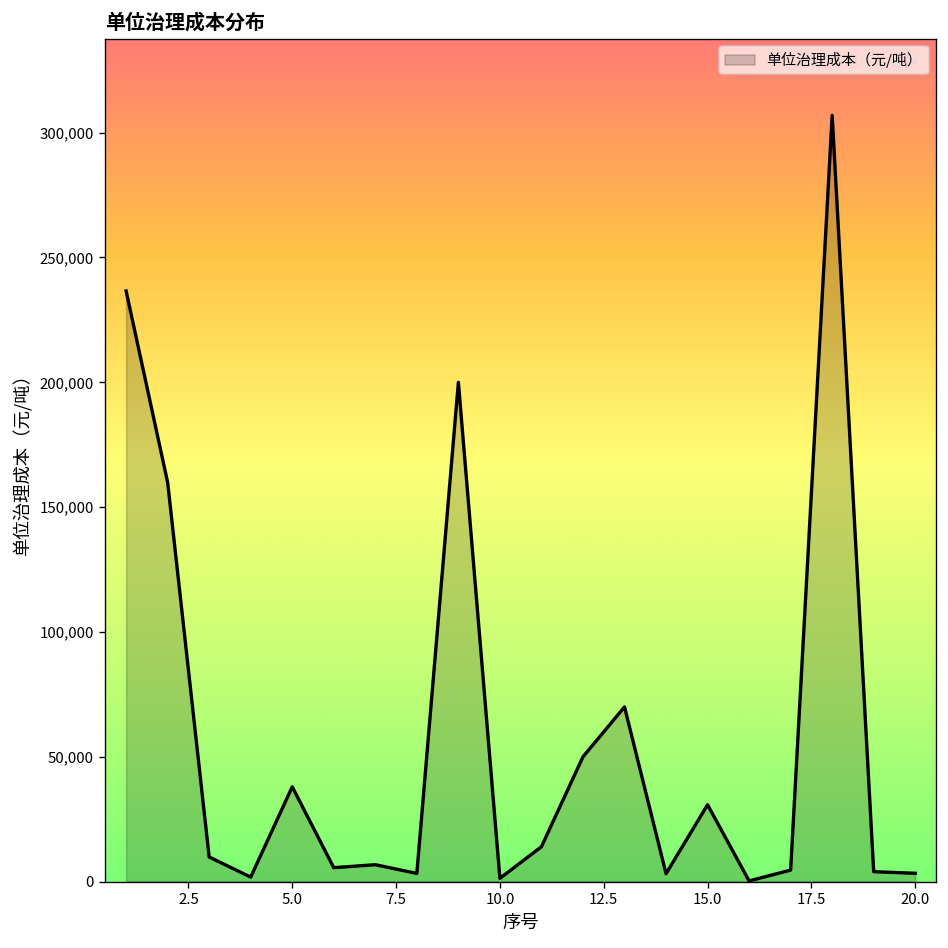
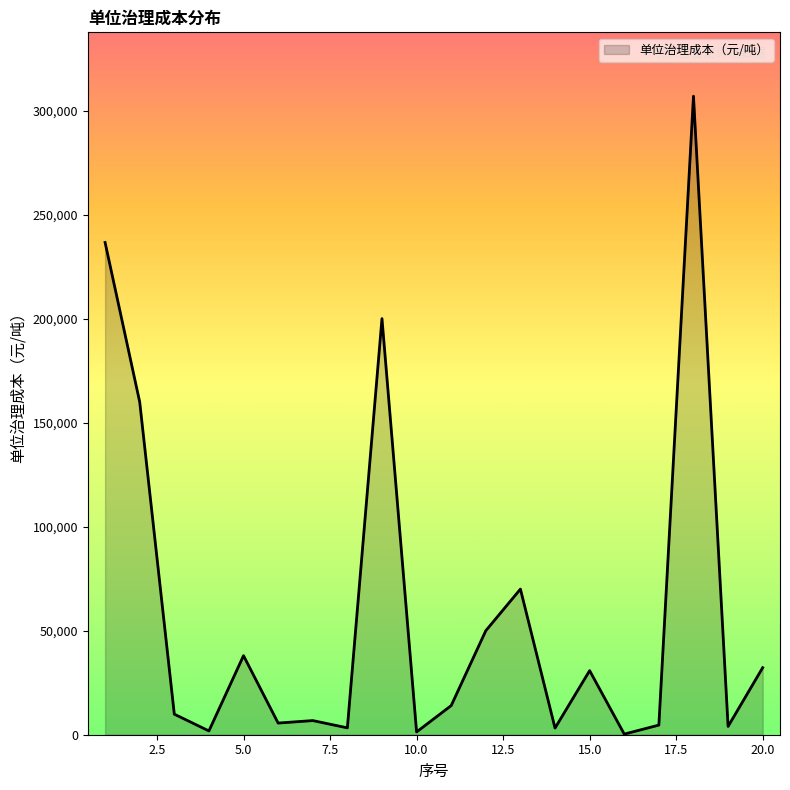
  {
    "5.0": "38,000",
    "10.0": "1,000",
    "15.0": "31,000",
-   "20.0": "3,000"
+   "20.0": "32,000"
  }
